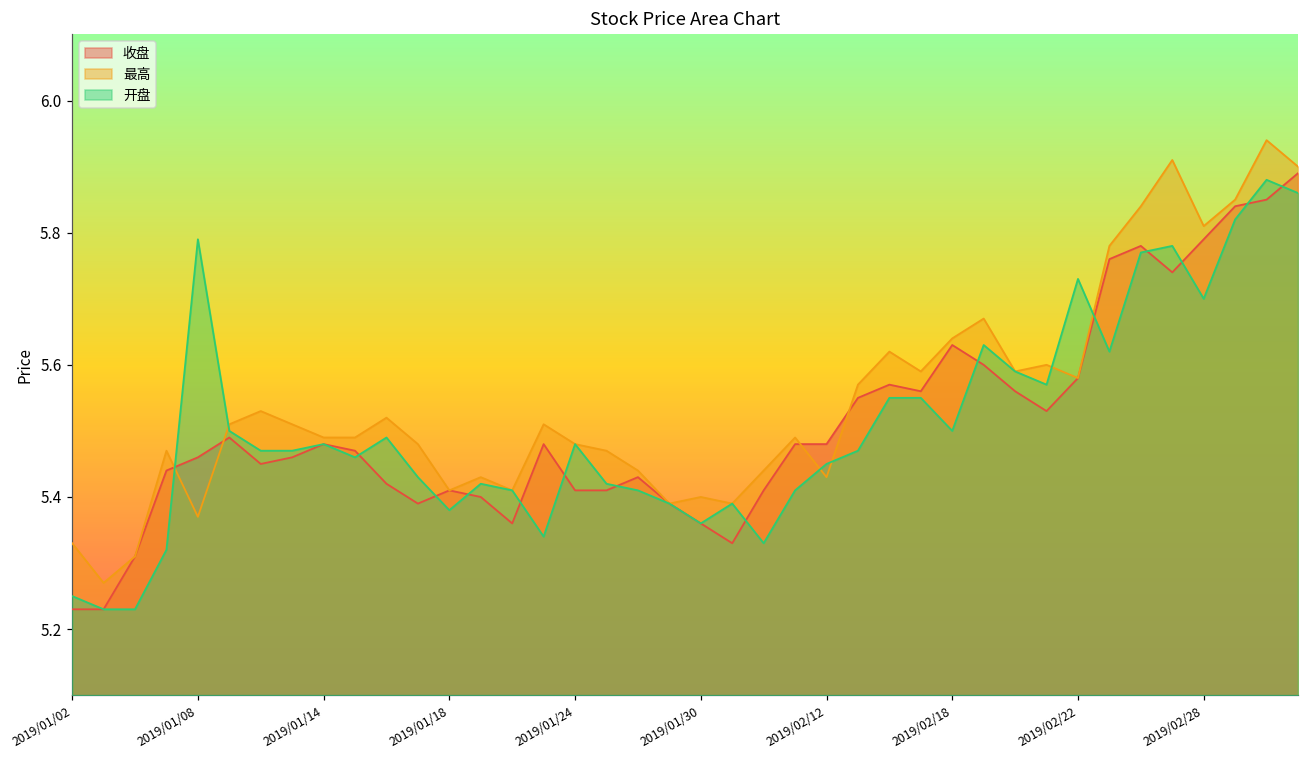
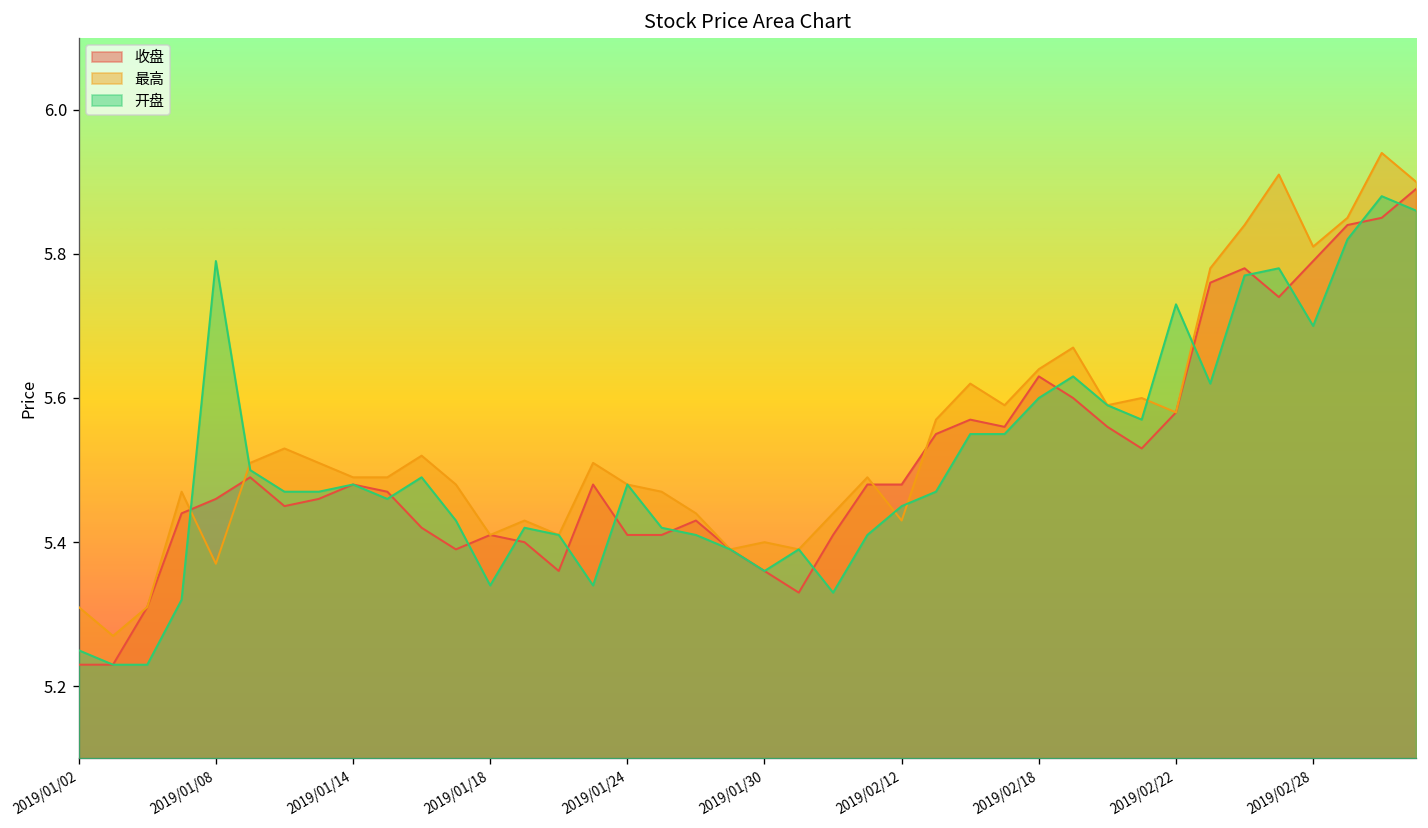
  {
    "收盘": {
      "2019/01/02": 5.23,
      "2019/01/08": 5.46,
      "2019/01/24": 5.41,
      "2019/02/12": 5.48,
      "2019/02/18": 5.63,
      "2019/02/28": 5.79
    },
    "最高": {
-     "2019/01/02": 5.33,
+     "2019/01/02": 5.31,
      "2019/01/08": 5.37,
      "2019/01/14": 5.49,
      "2019/01/30": 5.40,
      "2019/02/12": 5.43,
      "2019/02/18": 5.64,
      "2019/02/28": 5.81
    },
    "开盘": {
      "2019/01/02": 5.25,
      "2019/01/08": 5.79,
-     "2019/01/18": 5.38,
+     "2019/01/18": 5.34,
      "2019/02/12": 5.45,
-     "2019/02/18": 5.5,
+     "2019/02/18": 5.6,
      "2019/02/22": 5.73,
      "2019/02/28": 5.70
    }
  }
